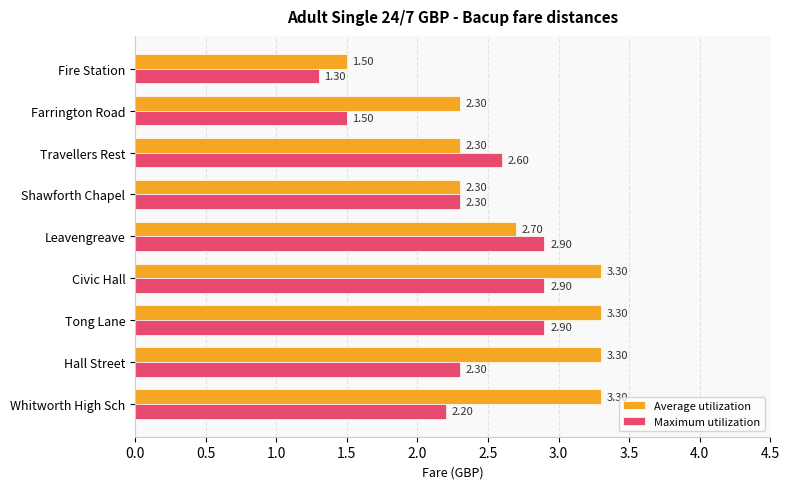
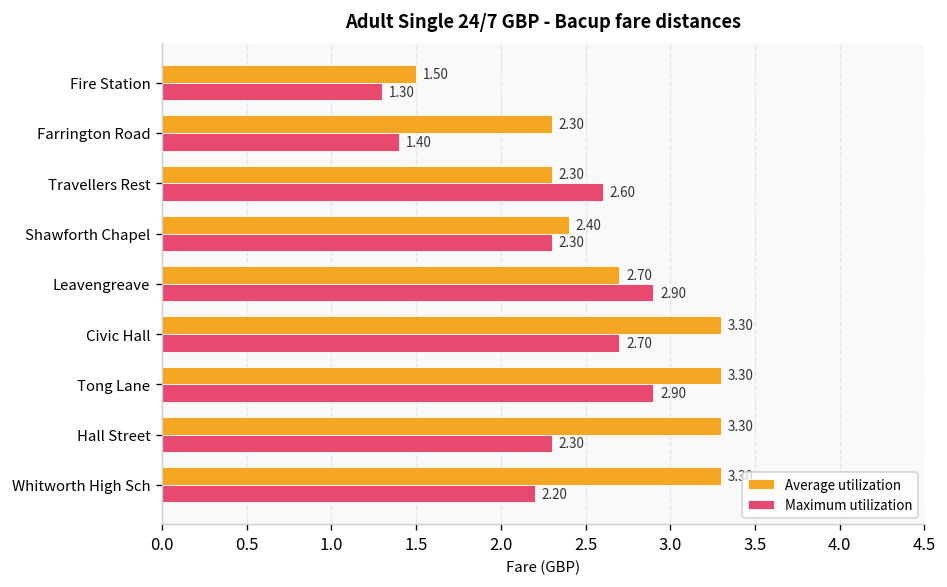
  {
    "Average utilization": {
      "Fire Station": 1.50,
      "Farrington Road": 2.30,
      "Travellers Rest": 2.30,
-     "Shawforth Chapel": 2.30,
+     "Shawforth Chapel": 2.40,
      "Leavengreave": 2.70,
      "Civic Hall": 3.30,
      "Tong Lane": 3.30,
      "Hall Street": 3.30
    },
    "Maximum utilization": {
      "Fire Station": 1.30,
-     "Farrington Road": 1.50,
+     "Farrington Road": 1.40,
      "Travellers Rest": 2.60,
      "Shawforth Chapel": 2.30,
      "Leavengreave": 2.90,
-     "Civic Hall": 2.90,
+     "Civic Hall": 2.70,
      "Tong Lane": 2.90,
      "Hall Street": 2.30,
      "Whitworth High Sch": 2.20
    }
  }
